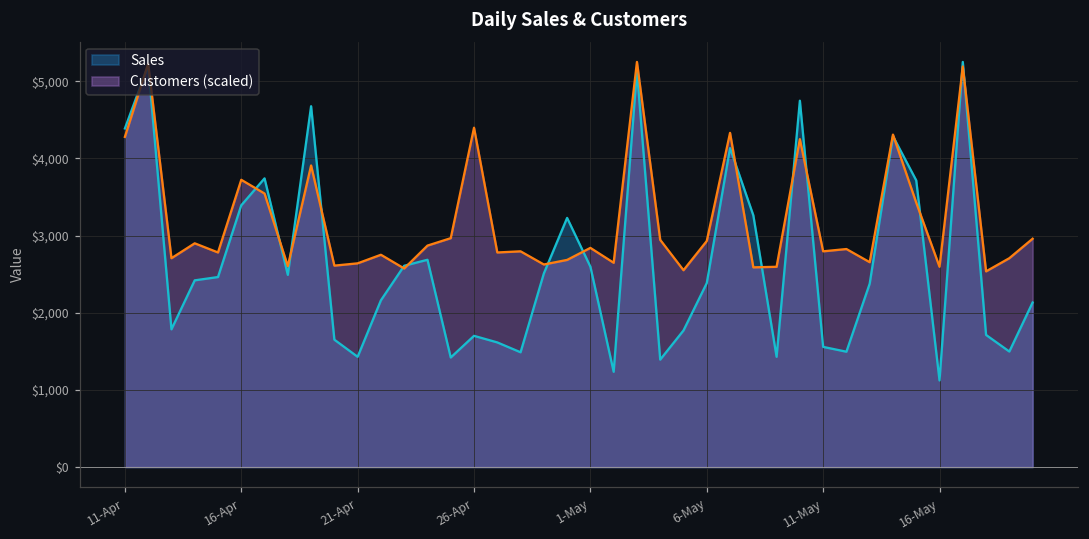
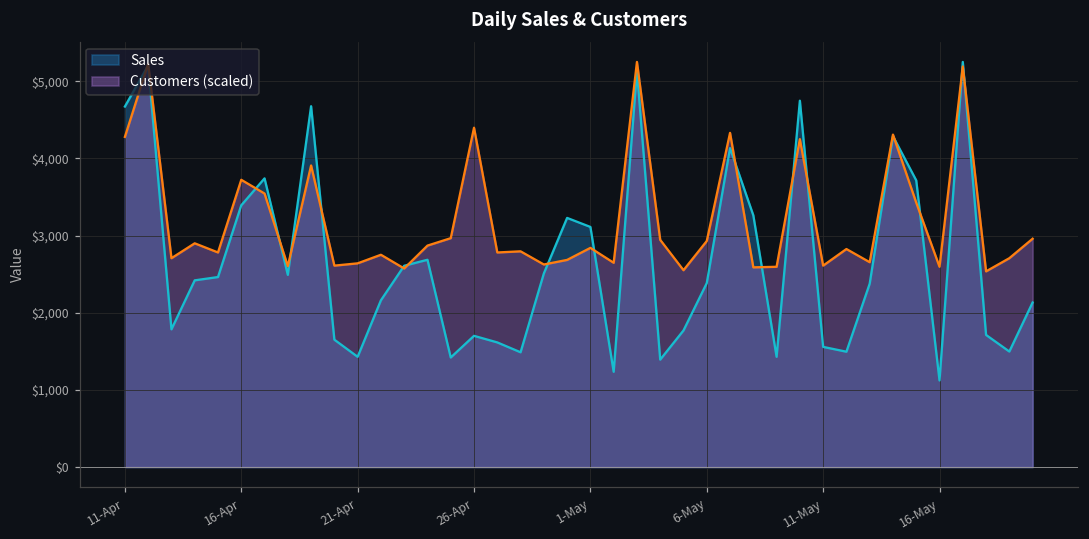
  {
    "Sales": {
-     "11-Apr": "$4,400",
+     "11-Apr": "$4,700",
      "16-Apr": "$3,400",
      "21-Apr": "$1,400",
      "26-Apr": "$1,700",
-     "1-May": "$2,600",
+     "1-May": "$3,100",
      "6-May": "$2,400",
      "11-May": "$1,600",
      "16-May": "$1,100"
    },
    "Customers (scaled)": {
      "11-Apr": "$4,300",
      "16-Apr": "$3,700",
      "21-Apr": "$2,600",
      "26-Apr": "$4,400",
      "1-May": "$2,800",
      "6-May": "$2,900",
-     "11-May": "$2,800",
+     "11-May": "$2,600",
      "16-May": "$2,600"
    }
  }
